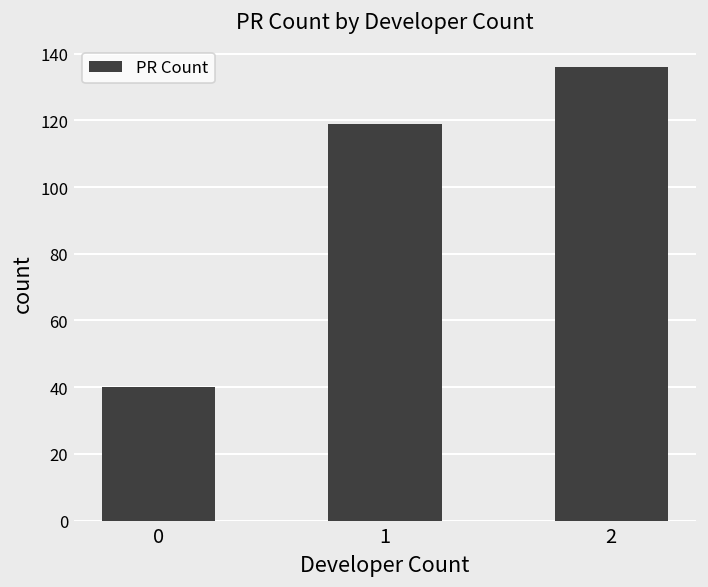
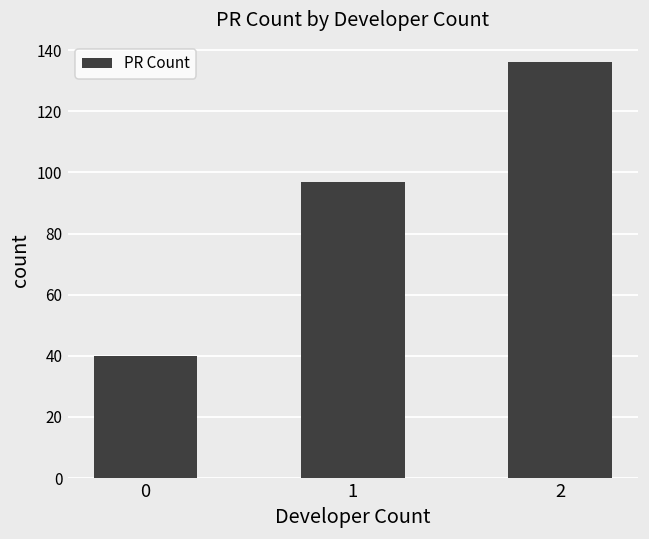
  {
    "0": 40,
-   "1": 119,
+   "1": 97,
    "2": 136
  }
